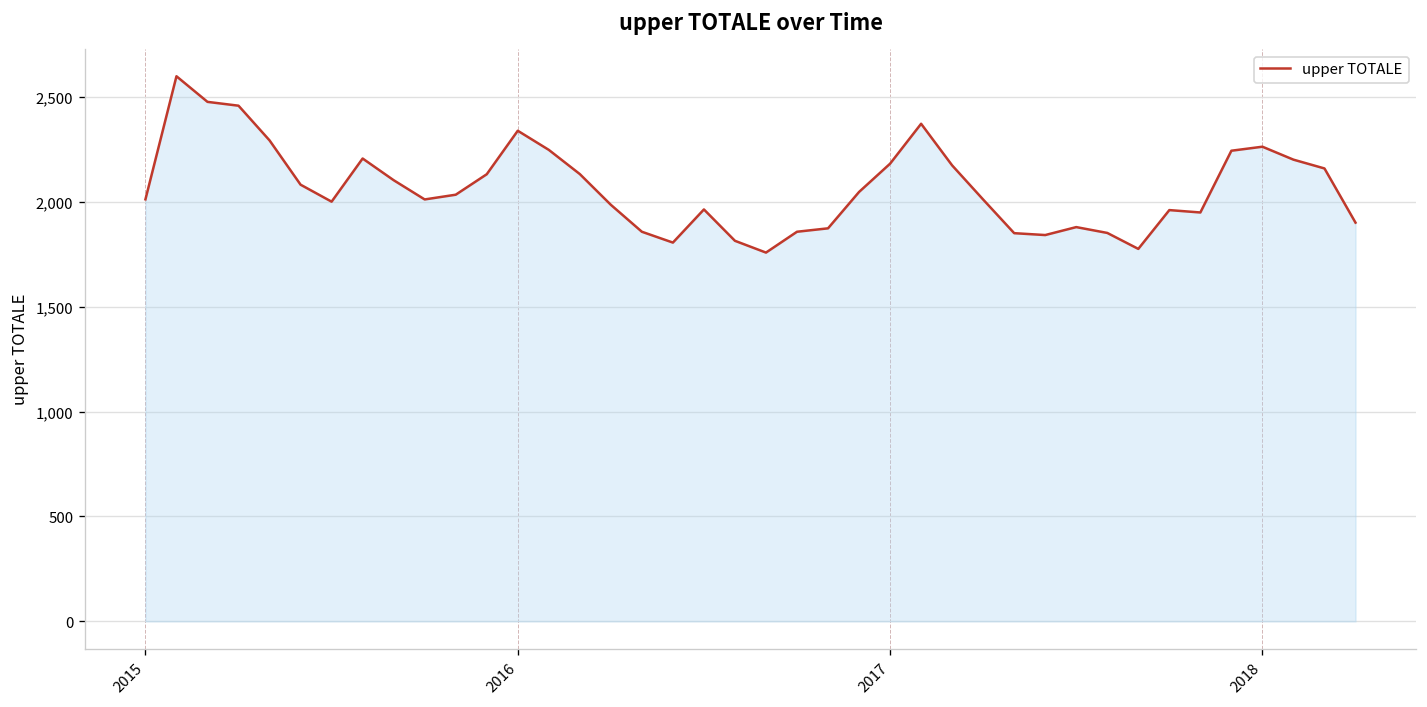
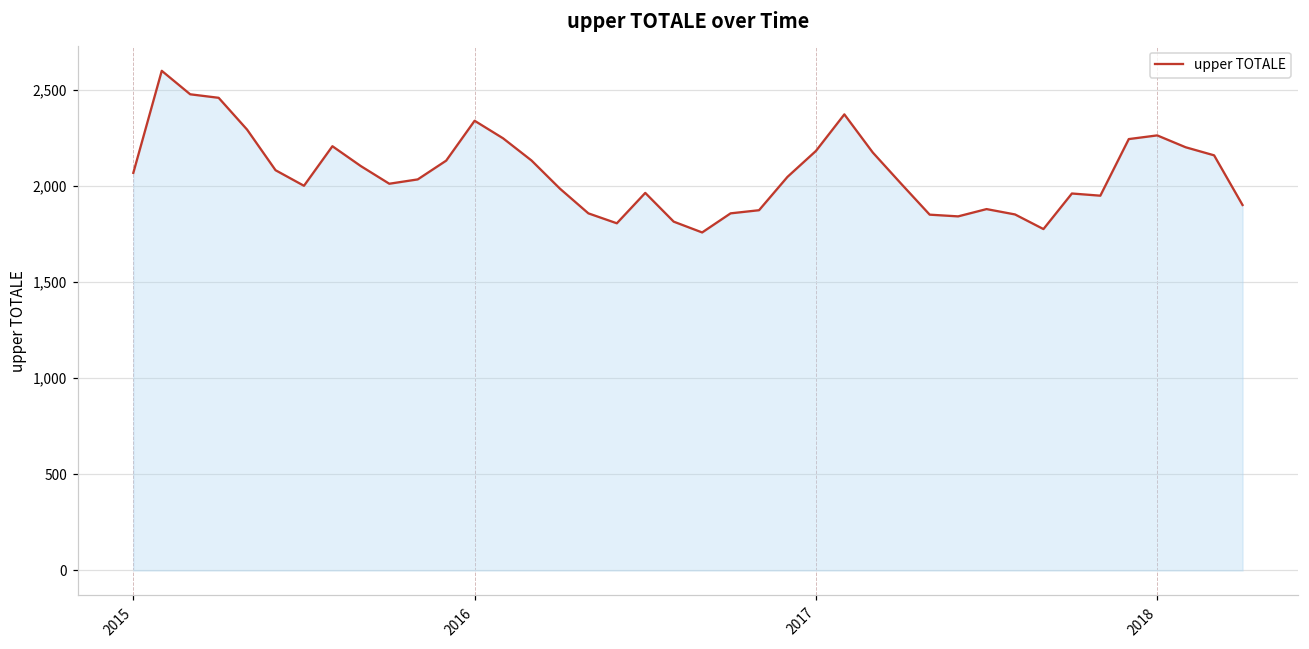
  {
-   "2015": "2,010",
+   "2015": "2,070",
    "2016": "2,340",
    "2017": "2,180",
    "2018": "2,260"
  }
